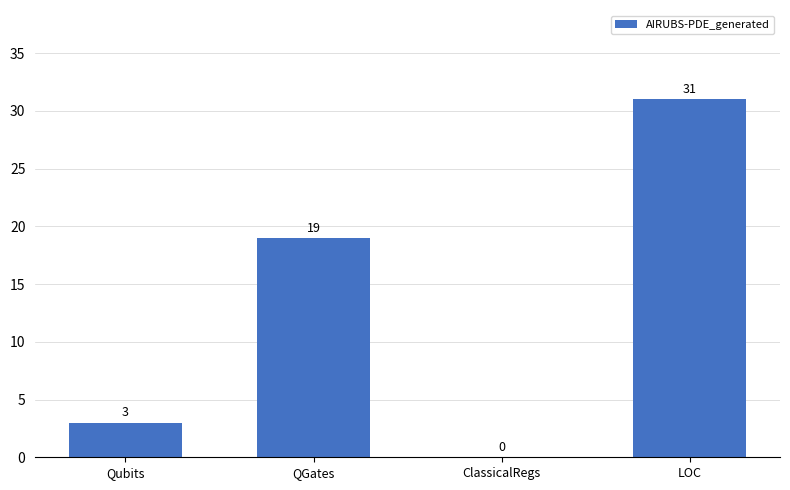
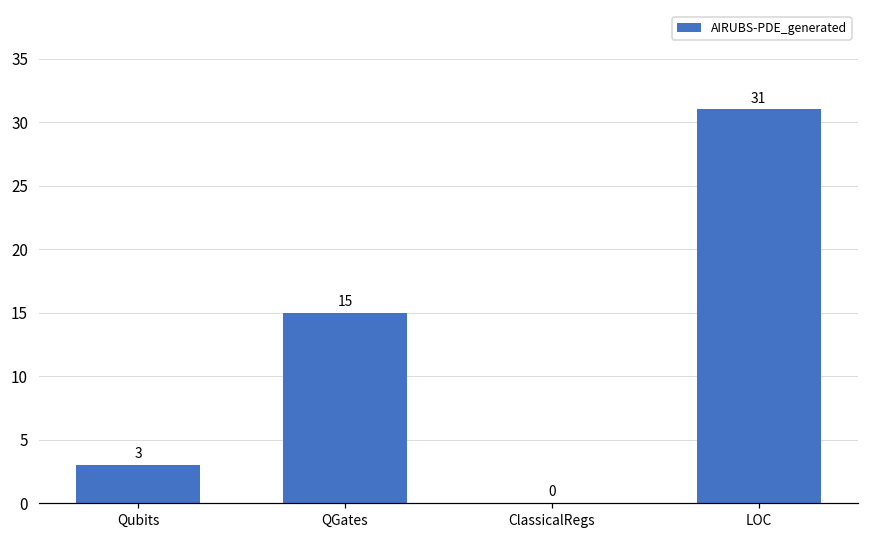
  {
    "Qubits": 3,
-   "QGates": 19,
+   "QGates": 15,
    "ClassicalRegs": 0,
    "LOC": 31
  }
